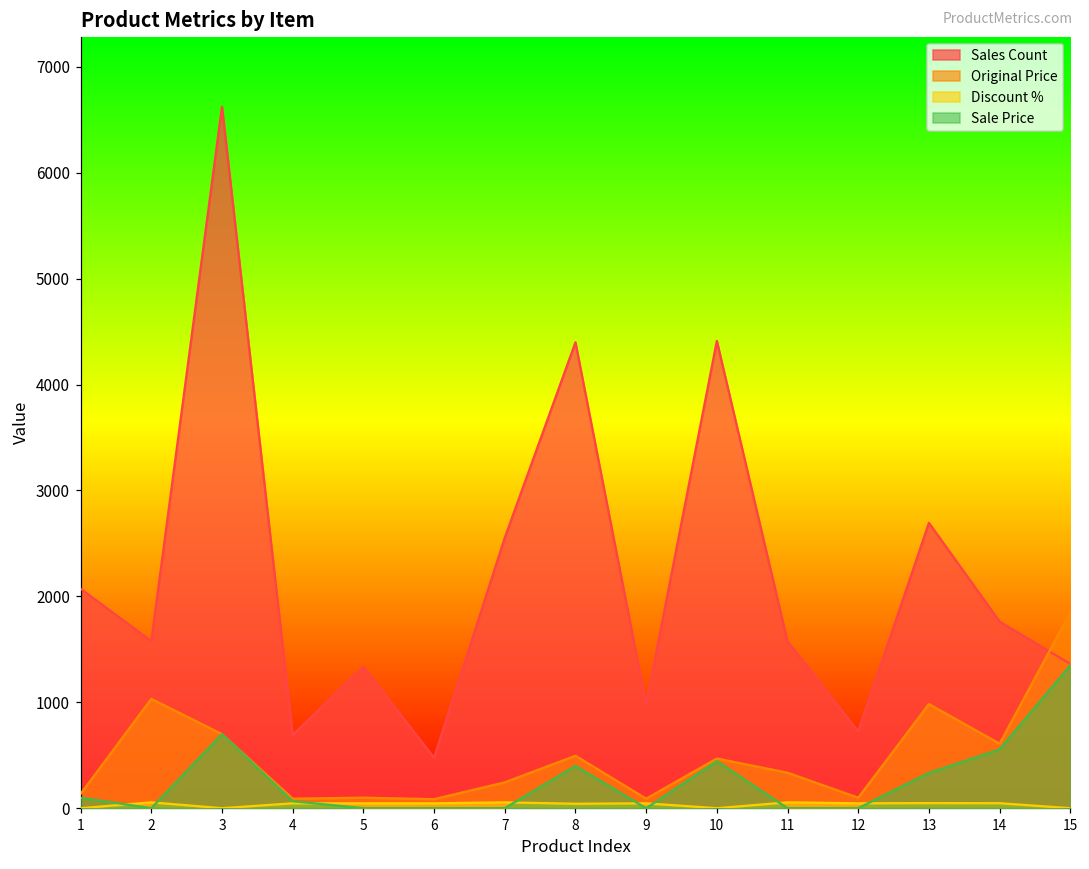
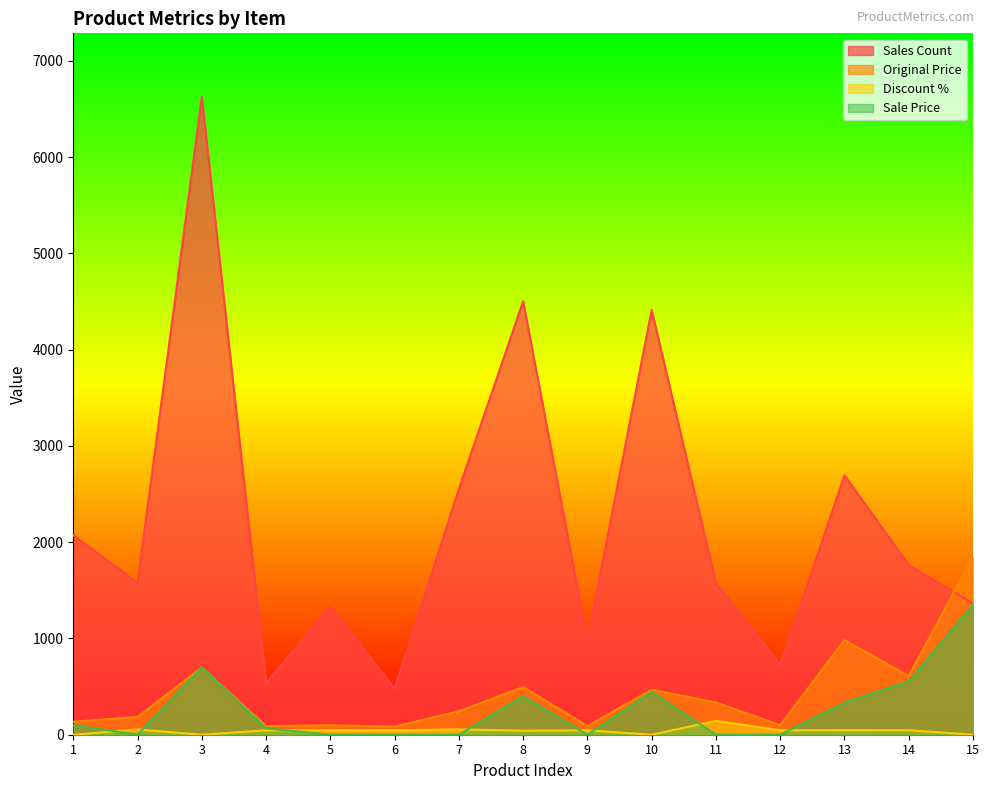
  {
    "Sales Count": {
      "1": 2100,
      "2": 1600,
      "3": 6600,
-     "4": 700,
+     "4": 500,
      "5": 1300,
      "6": 500,
      "7": 2600,
-     "8": 4400,
+     "8": 4500,
      "9": 1000,
      "10": 4400,
      "11": 1600,
      "12": 700,
      "13": 2700,
      "14": 1800
    },
    "Original Price": {
      "1": 100,
-     "2": 1000,
+     "2": 200,
      "5": 100,
      "6": 100,
      "7": 200,
      "8": 500,
      "9": 100,
      "11": 300,
      "12": 100,
      "13": 1000,
      "14": 600,
      "15": 1800
    },
    "Discount %": {
      "1": 0,
      "2": 100,
      "3": 0,
      "5": 0,
      "6": 0,
      "7": 100,
      "8": 0,
      "9": 0,
      "10": 0,
-     "11": 60,
+     "11": 140,
      "12": 0,
      "13": 0,
      "14": 0,
      "15": 0
    },
    "Sale Price": {
      "1": 100,
      "2": 0,
      "5": 0,
      "6": 0,
      "7": 0,
      "8": 400,
      "9": 0,
      "11": 0,
      "12": 0,
      "13": 300,
      "14": 600
    }
  }
